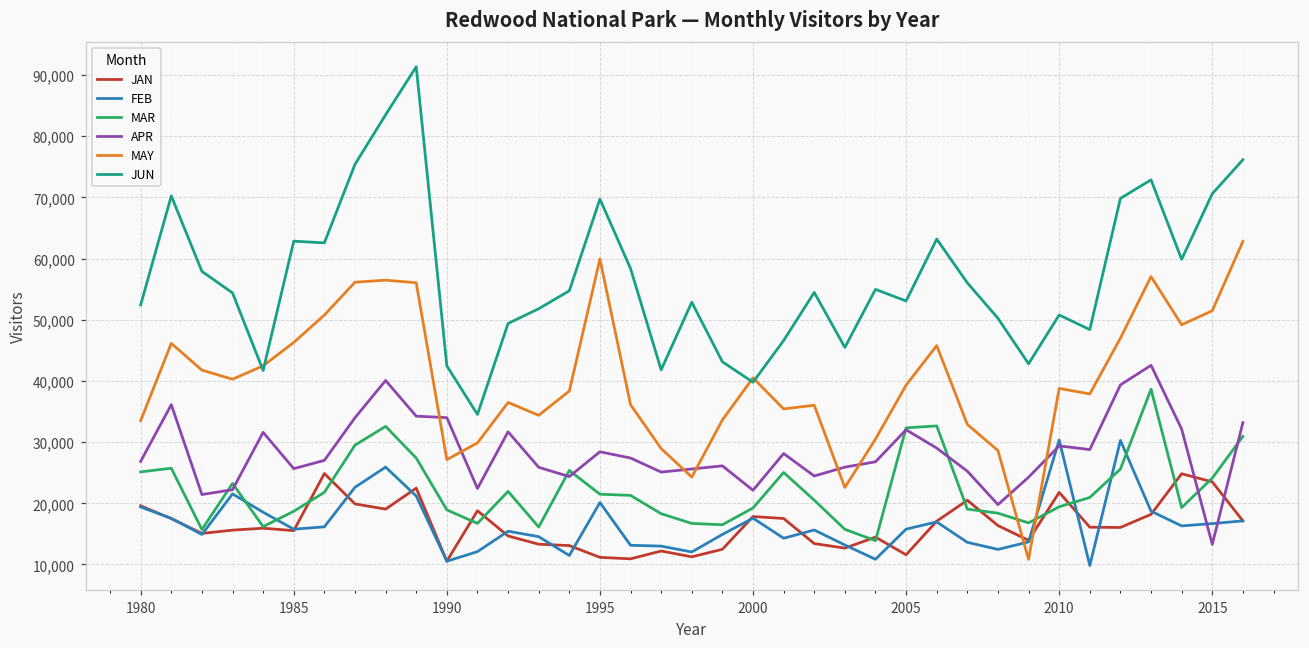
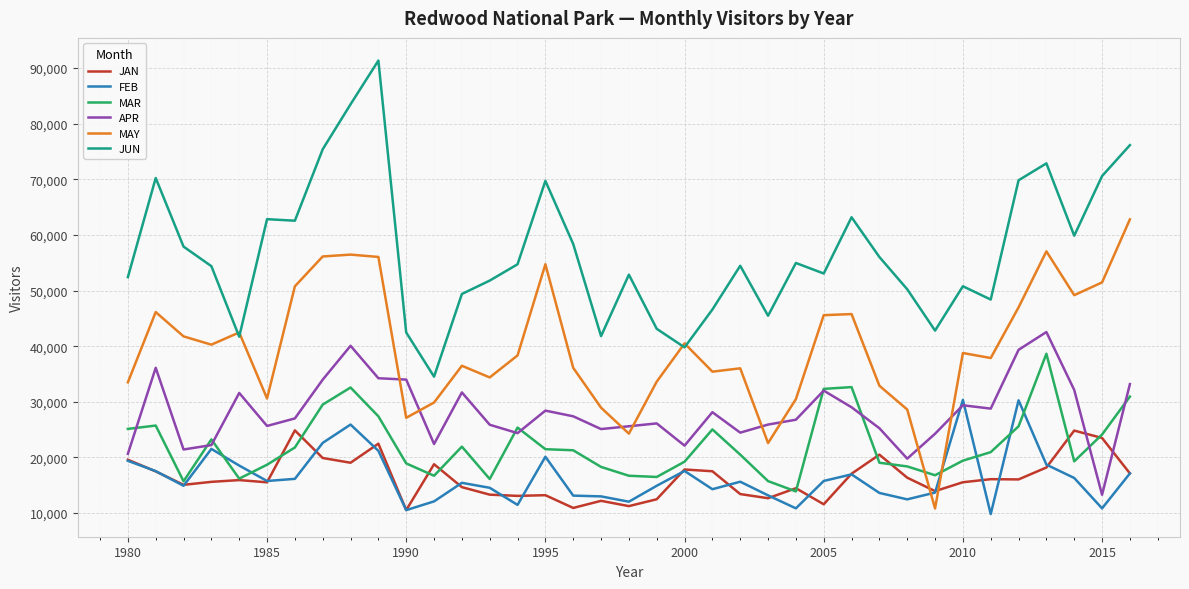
  {
    "JAN": {
-     "1995": "11,000",
+     "1995": "13,000",
      "2005": "12,000",
-     "2010": "22,000",
+     "2010": "16,000",
      "2015": "24,000"
    },
    "FEB": {
      "1995": "20,000",
      "2005": "16,000",
      "2010": "30,000",
-     "2015": "17,000"
+     "2015": "11,000"
    },
    "APR": {
-     "1980": "27,000",
+     "1980": "21,000",
      "1985": "26,000",
      "1990": "34,000",
      "1995": "28,000",
      "2000": "22,000",
      "2010": "29,000",
      "2015": "13,000"
    },
    "MAY": {
      "1980": "34,000",
-     "1985": "46,000",
+     "1985": "31,000",
      "1990": "27,000",
-     "1995": "60,000",
+     "1995": "55,000",
      "2000": "41,000",
-     "2005": "39,000",
+     "2005": "46,000",
      "2010": "39,000",
      "2015": "51,000"
    }
  }
